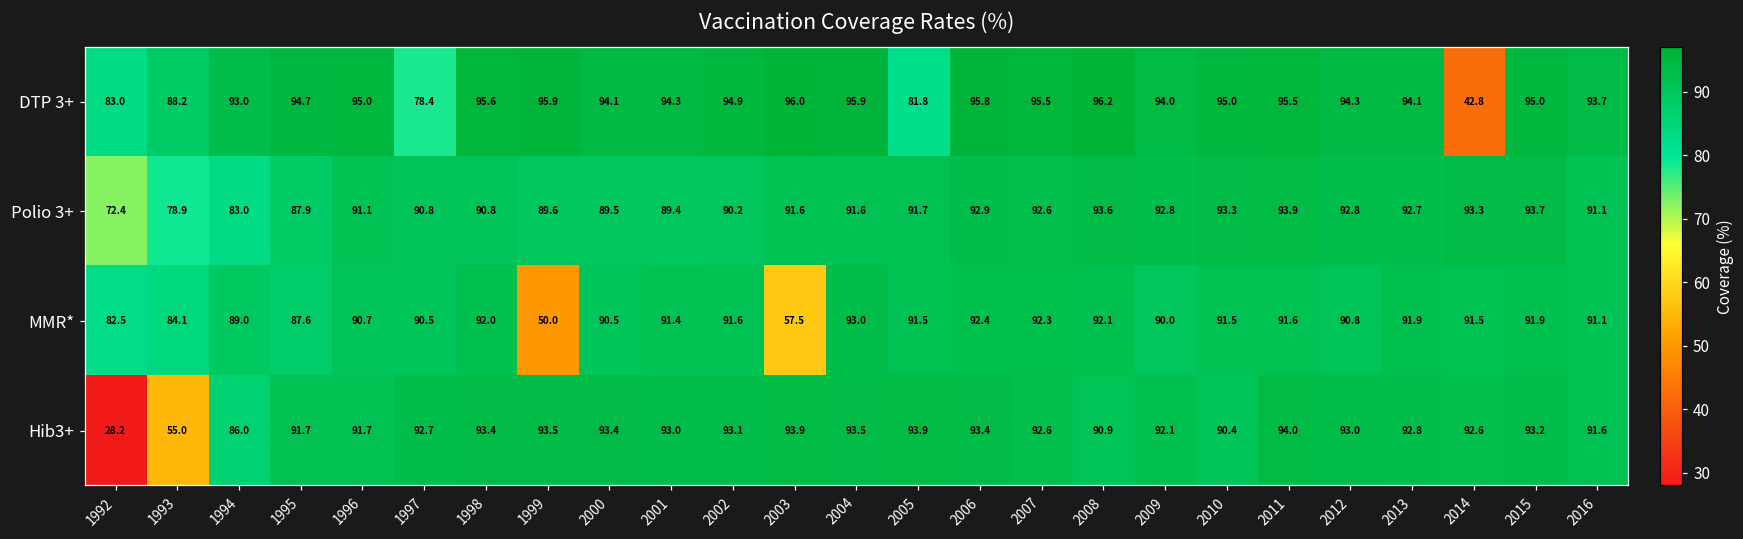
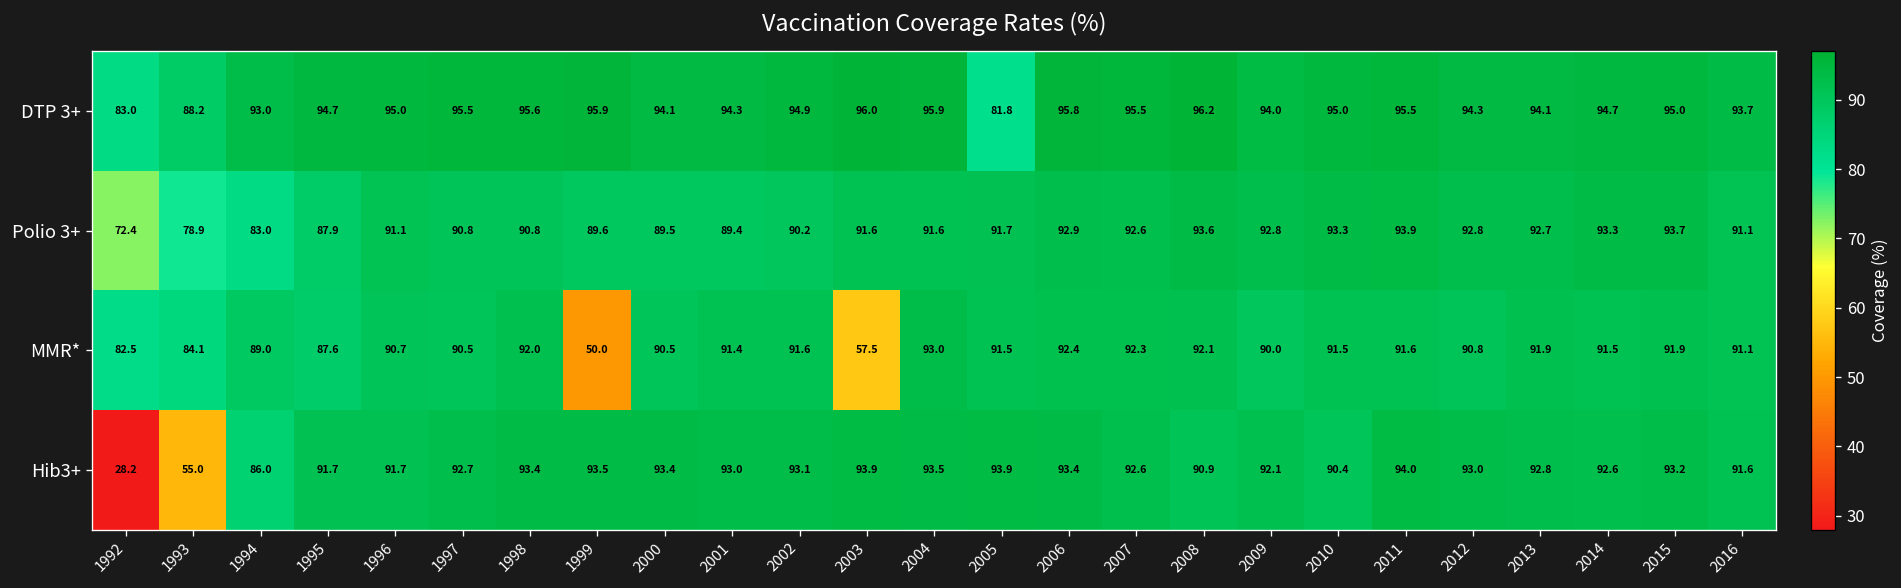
  {
    "DTP 3+": {
      "1992": 83.0,
      "1993": 88.2,
      "1994": 93.0,
      "1995": 94.7,
      "1996": 95.0,
-     "1997": 78.4,
+     "1997": 95.5,
      "1998": 95.6,
      "1999": 95.9,
      "2000": 94.1,
      "2001": 94.3,
      "2002": 94.9,
      "2003": 96.0,
      "2004": 95.9,
      "2005": 81.8,
      "2006": 95.8,
      "2007": 95.5,
      "2008": 96.2,
      "2009": 94.0,
      "2010": 95.0,
      "2011": 95.5,
      "2012": 94.3,
      "2013": 94.1,
-     "2014": 42.8,
+     "2014": 94.7,
      "2015": 95.0,
      "2016": 93.7
    },
    "Polio 3+": {
      "1992": 72.4,
      "1993": 78.9,
      "1994": 83.0,
      "1995": 87.9,
      "1996": 91.1,
      "1997": 90.8,
      "1998": 90.8,
      "1999": 89.6,
      "2000": 89.5,
      "2001": 89.4,
      "2002": 90.2,
      "2003": 91.6,
      "2004": 91.6,
      "2005": 91.7,
      "2006": 92.9,
      "2007": 92.6,
      "2008": 93.6,
      "2009": 92.8,
      "2010": 93.3,
      "2011": 93.9,
      "2012": 92.8,
      "2013": 92.7,
      "2014": 93.3,
      "2015": 93.7,
      "2016": 91.1
    },
    "MMR*": {
      "1992": 82.5,
      "1993": 84.1,
      "1994": 89.0,
      "1995": 87.6,
      "1996": 90.7,
      "1997": 90.5,
      "1998": 92.0,
      "1999": 50.0,
      "2000": 90.5,
      "2001": 91.4,
      "2002": 91.6,
      "2003": 57.5,
      "2004": 93.0,
      "2005": 91.5,
      "2006": 92.4,
      "2007": 92.3,
      "2008": 92.1,
      "2009": 90.0,
      "2010": 91.5,
      "2011": 91.6,
      "2012": 90.8,
      "2013": 91.9,
      "2014": 91.5,
      "2015": 91.9,
      "2016": 91.1
    },
    "Hib3+": {
      "1992": 28.2,
      "1993": 55.0,
      "1994": 86.0,
      "1995": 91.7,
      "1996": 91.7,
      "1997": 92.7,
      "1998": 93.4,
      "1999": 93.5,
      "2000": 93.4,
      "2001": 93.0,
      "2002": 93.1,
      "2003": 93.9,
      "2004": 93.5,
      "2005": 93.9,
      "2006": 93.4,
      "2007": 92.6,
      "2008": 90.9,
      "2009": 92.1,
      "2010": 90.4,
      "2011": 94.0,
      "2012": 93.0,
      "2013": 92.8,
      "2014": 92.6,
      "2015": 93.2,
      "2016": 91.6
    }
  }
